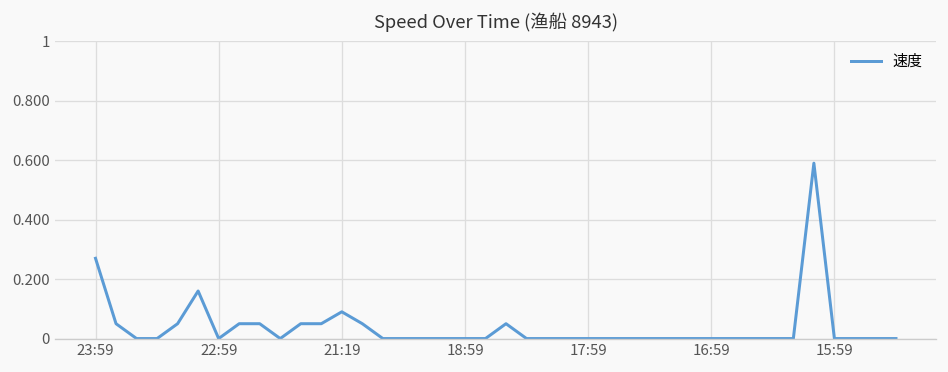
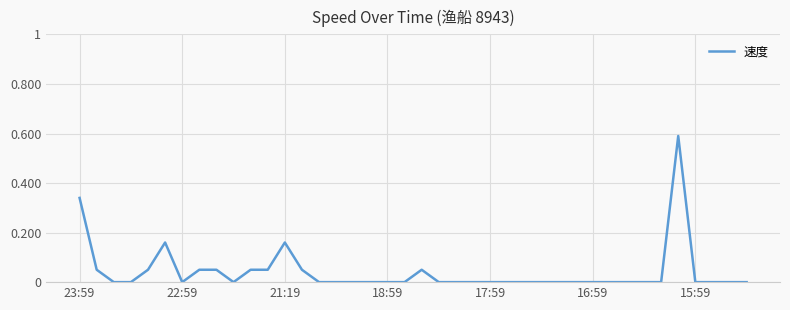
  {
-   "23:59": 0.27,
+   "23:59": 0.34,
    "22:59": 0.00,
-   "21:19": 0.09,
+   "21:19": 0.16,
    "18:59": 0.00,
    "17:59": 0.00,
    "16:59": 0.00,
    "15:59": 0.00
  }
